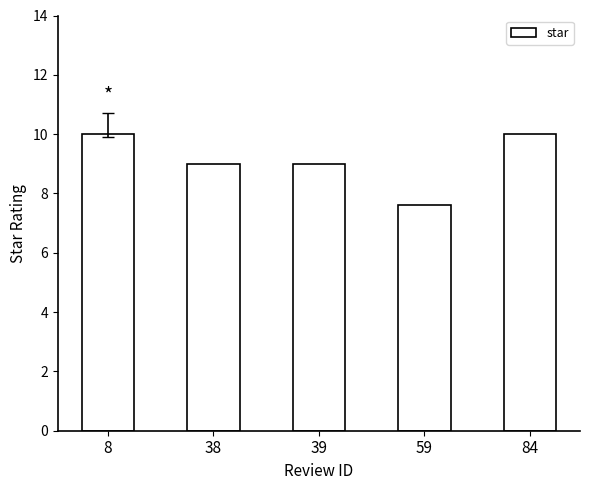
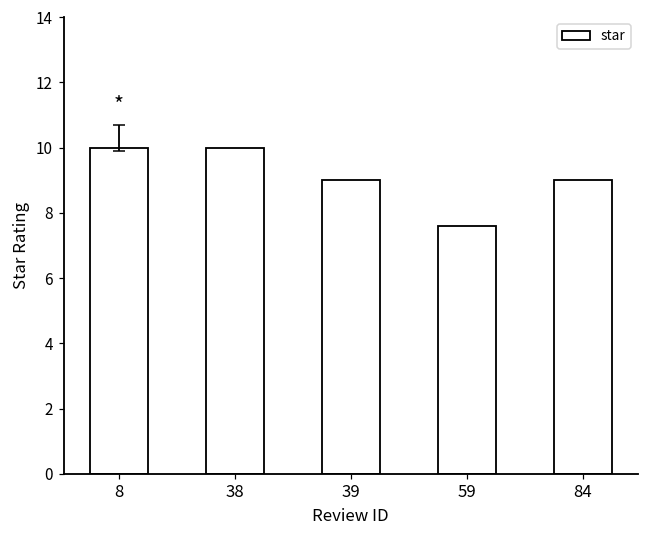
  {
    "star": {
      "8": 10,
-     "38": 9,
+     "38": 10,
      "39": 9,
      "59": 7.6,
-     "84": 10
+     "84": 9
    }
  }
